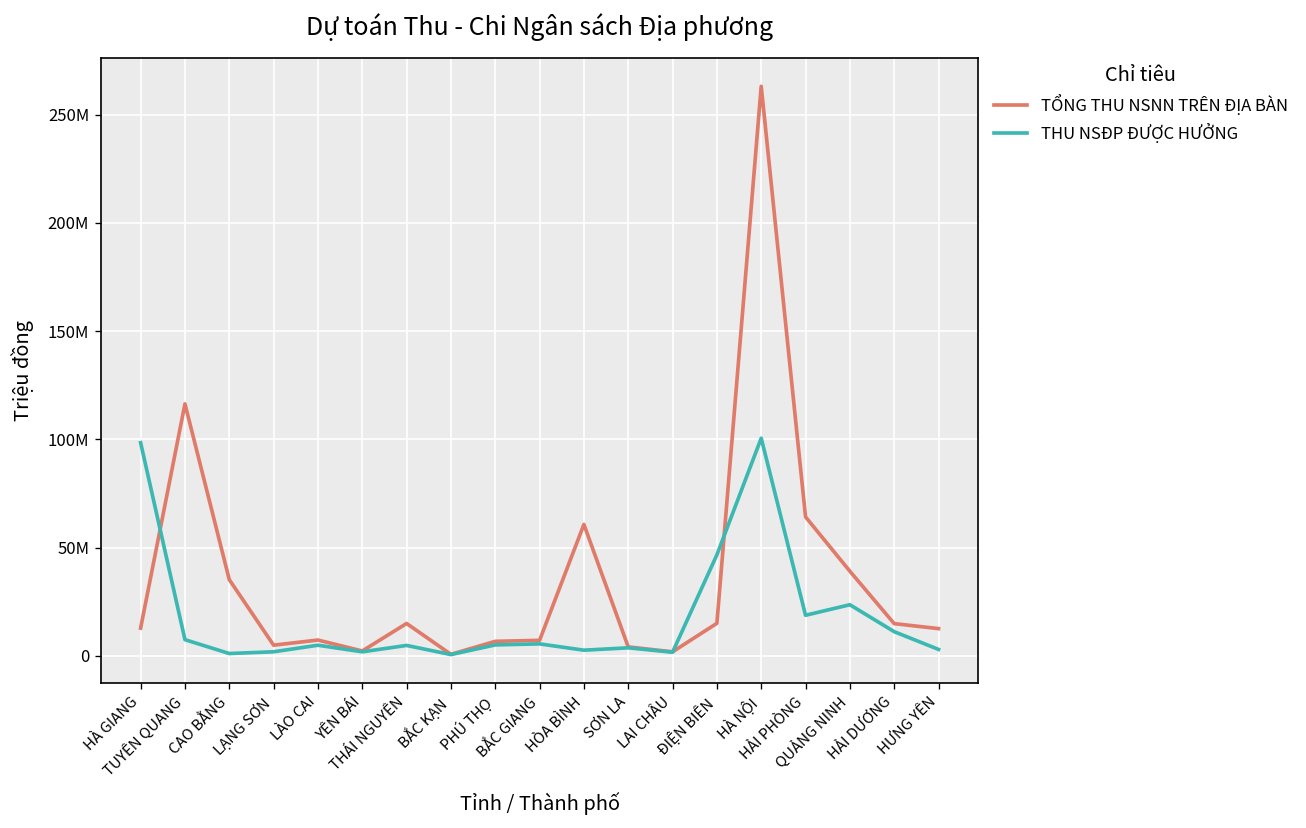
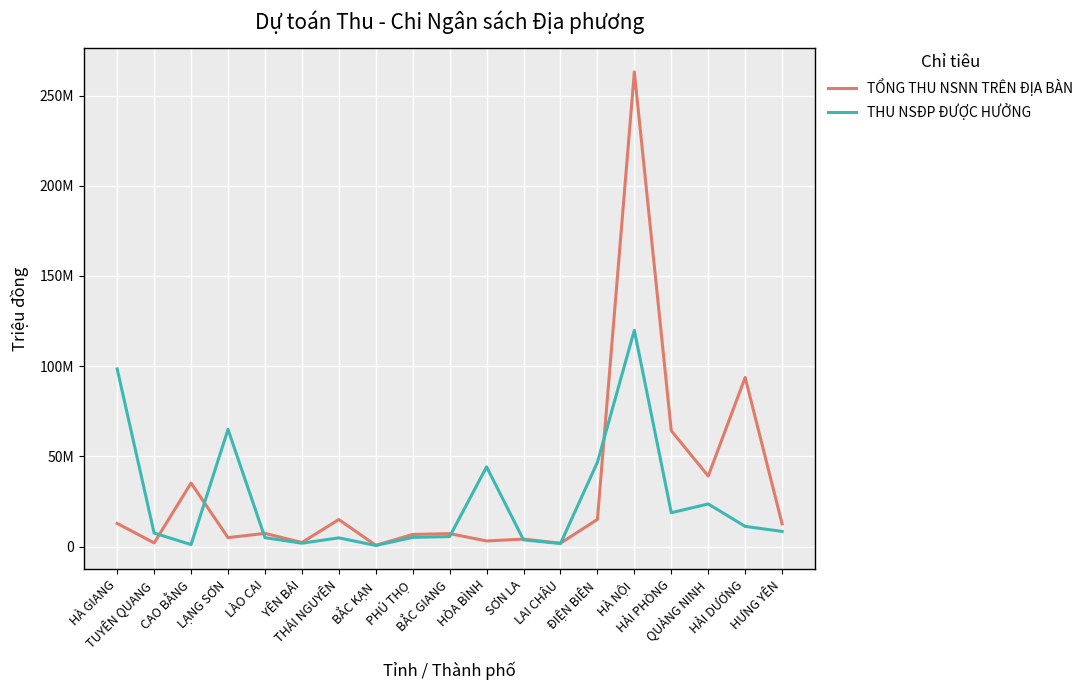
  {
    "TỔNG THU NSNN TRÊN ĐỊA BÀN": {
      "HÀ GIANG": 13000000,
-     "TUYÊN QUANG": 116000000,
+     "TUYÊN QUANG": 2000000,
      "CAO BẰNG": 35000000,
      "LẠNG SƠN": 5000000,
      "LÀO CAI": 7000000,
      "THÁI NGUYÊN": 15000000,
      "PHÚ THỌ": 7000000,
      "BẮC GIANG": 7000000,
-     "HÒA BÌNH": 61000000,
+     "HÒA BÌNH": 3000000,
      "ĐIỆN BIÊN": 15000000,
      "HÀ NỘI": 263000000,
      "HẢI PHÒNG": 64000000,
      "QUẢNG NINH": 39000000,
-     "HẢI DƯƠNG": 15000000,
+     "HẢI DƯƠNG": 94000000,
      "HƯNG YÊN": 13000000
    },
    "THU NSĐP ĐƯỢC HƯỞNG": {
      "HÀ GIANG": 98000000,
      "TUYÊN QUANG": 7000000,
      "CAO BẰNG": 1000000,
-     "LẠNG SƠN": 2000000,
+     "LẠNG SƠN": 65000000,
      "LÀO CAI": 5000000,
      "THÁI NGUYÊN": 5000000,
      "PHÚ THỌ": 5000000,
      "BẮC GIANG": 6000000,
-     "HÒA BÌNH": 3000000,
+     "HÒA BÌNH": 44000000,
      "ĐIỆN BIÊN": 47000000,
-     "HÀ NỘI": 101000000,
+     "HÀ NỘI": 120000000,
      "HẢI PHÒNG": 19000000,
      "QUẢNG NINH": 24000000,
      "HẢI DƯƠNG": 11000000,
-     "HƯNG YÊN": 3000000
+     "HƯNG YÊN": 8000000
    }
  }
